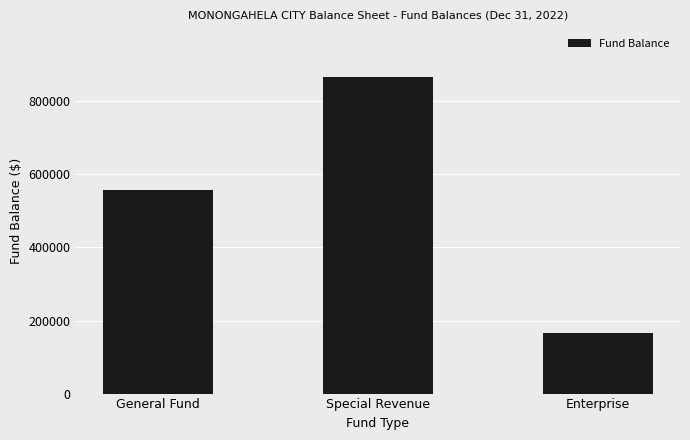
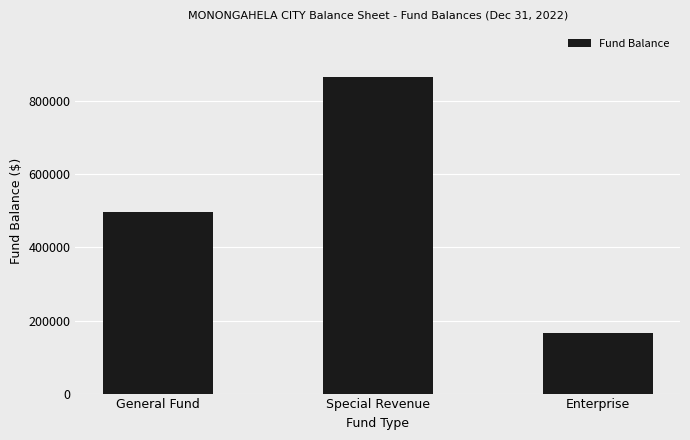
  {
-   "General Fund": 560000,
+   "General Fund": 500000,
    "Special Revenue": 870000,
    "Enterprise": 170000
  }
